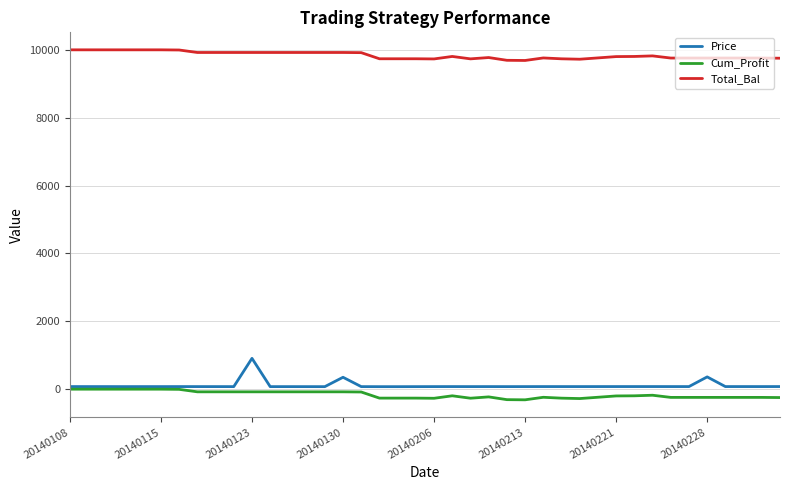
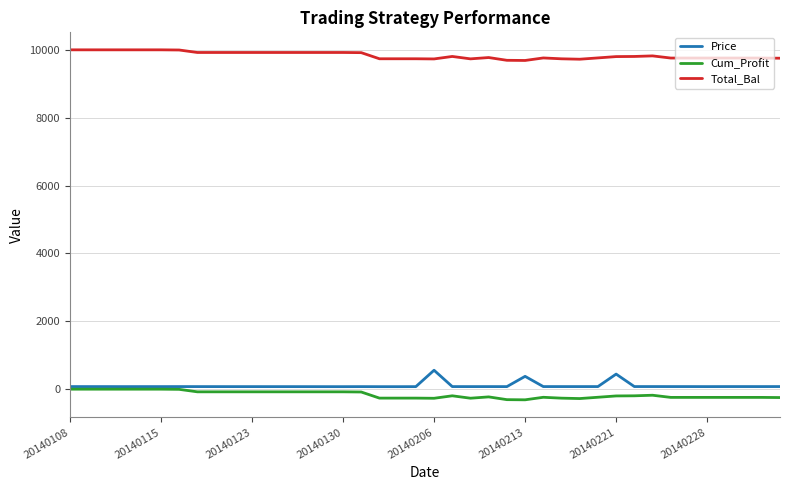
  {
    "Price": {
      "20140108": 100,
      "20140115": 100,
-     "20140123": 900,
-     "20140130": 400,
-     "20140206": 100,
-     "20140213": 100,
-     "20140221": 100,
-     "20140228": 400
+     "20140123": 100,
+     "20140130": 100,
+     "20140206": 600,
+     "20140213": 400,
+     "20140221": 400,
+     "20140228": 100
    },
    "Cum_Profit": {
      "20140108": 0,
      "20140115": 0,
      "20140123": -100,
      "20140130": -100,
      "20140206": -300,
      "20140213": -300,
      "20140221": -200,
      "20140228": -200
    },
    "Total_Bal": {
      "20140108": 10000,
      "20140115": 10000,
      "20140123": 9900,
      "20140130": 9900,
      "20140206": 9700,
      "20140213": 9700,
      "20140221": 9800
    }
  }
